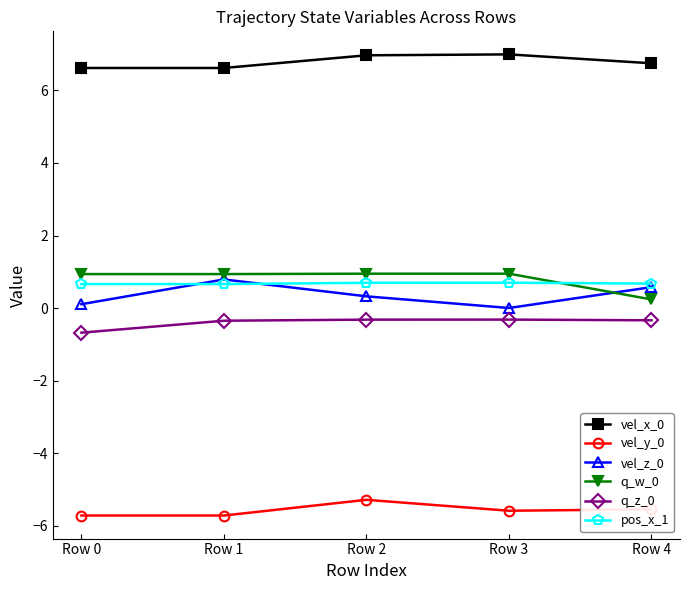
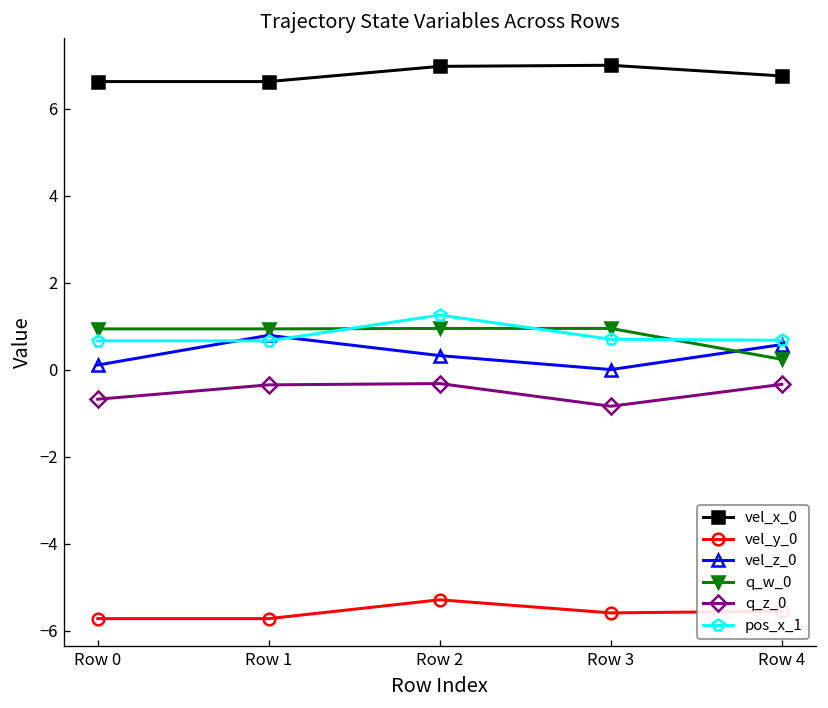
  {
    "vel_x_0": {
      "Row 0": 6.6,
      "Row 1": 6.6,
      "Row 2": 7.0,
      "Row 3": 7.0,
      "Row 4": 6.7
    },
    "vel_y_0": {
      "Row 0": -5.7,
      "Row 1": -5.7,
      "Row 2": -5.3,
      "Row 3": -5.6
    },
    "vel_z_0": {
      "Row 0": 0.1,
      "Row 1": 0.8,
      "Row 2": 0.3,
      "Row 3": 0.0,
      "Row 4": 0.6
    },
    "q_w_0": {
      "Row 0": 0.9,
      "Row 1": 0.9,
      "Row 2": 0.9,
      "Row 3": 0.9,
      "Row 4": 0.2
    },
    "q_z_0": {
      "Row 0": -0.7,
      "Row 1": -0.3,
      "Row 2": -0.3,
-     "Row 3": -0.3,
+     "Row 3": -0.8,
      "Row 4": -0.3
    },
    "pos_x_1": {
      "Row 0": 0.7,
      "Row 1": 0.7,
-     "Row 2": 0.7,
+     "Row 2": 1.3,
      "Row 3": 0.7,
      "Row 4": 0.7
    }
  }
